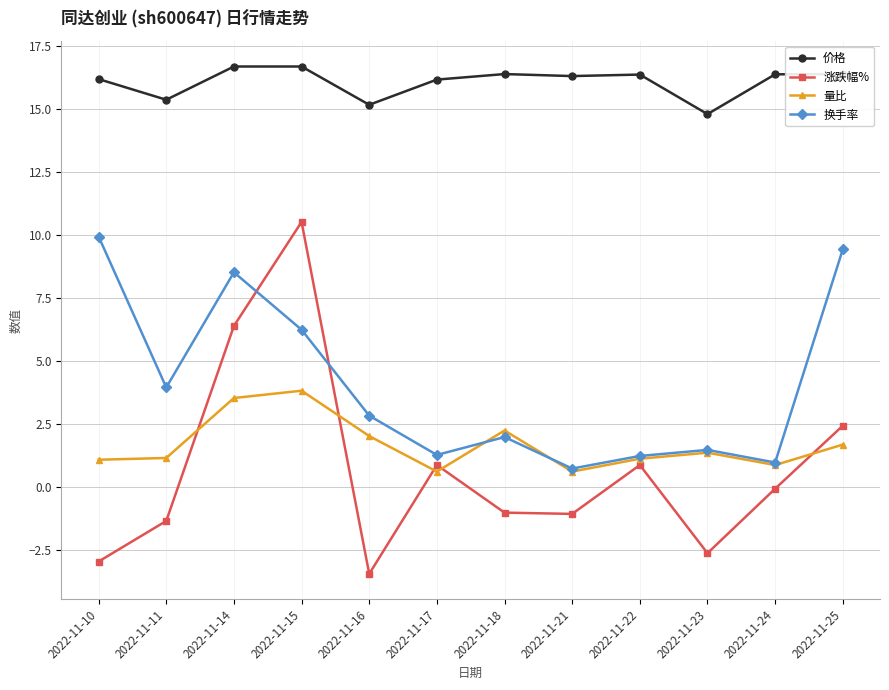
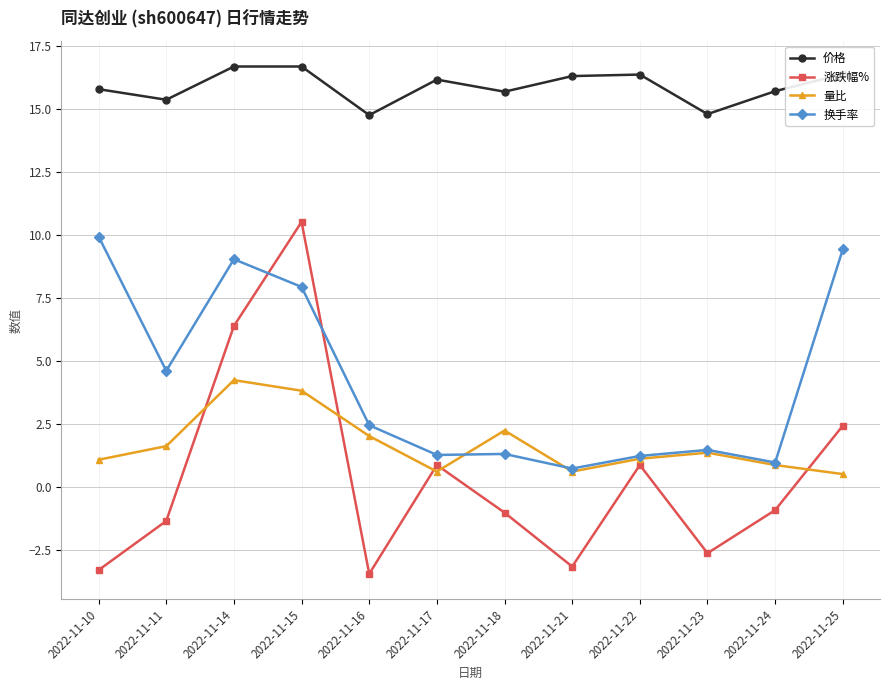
  {
    "价格": {
-     "2022-11-10": 16.2,
+     "2022-11-10": 15.8,
      "2022-11-11": 15.4,
      "2022-11-14": 16.7,
      "2022-11-15": 16.7,
-     "2022-11-16": 15.2,
+     "2022-11-16": 14.8,
      "2022-11-17": 16.2,
-     "2022-11-18": 16.4,
+     "2022-11-18": 15.7,
      "2022-11-21": 16.3,
      "2022-11-22": 16.4,
      "2022-11-23": 14.8,
-     "2022-11-24": 16.4
+     "2022-11-24": 15.7
    },
    "涨跌幅%": {
-     "2022-11-10": -3.0,
+     "2022-11-10": -3.3,
      "2022-11-11": -1.3,
      "2022-11-14": 6.4,
      "2022-11-15": 10.5,
      "2022-11-16": -3.4,
      "2022-11-17": 0.9,
      "2022-11-18": -1.0,
-     "2022-11-21": -1.1,
+     "2022-11-21": -3.2,
      "2022-11-22": 0.9,
      "2022-11-23": -2.6,
-     "2022-11-24": -0.1,
+     "2022-11-24": -0.9,
      "2022-11-25": 2.4
    },
    "量比": {
      "2022-11-10": 1.1,
-     "2022-11-11": 1.2,
-     "2022-11-14": 3.5,
+     "2022-11-11": 1.6,
+     "2022-11-14": 4.3,
      "2022-11-15": 3.8,
      "2022-11-16": 2.0,
      "2022-11-17": 0.6,
      "2022-11-18": 2.3,
      "2022-11-21": 0.6,
      "2022-11-22": 1.1,
      "2022-11-23": 1.4,
-     "2022-11-25": 1.7
+     "2022-11-25": 0.5
    },
    "换手率": {
      "2022-11-10": 10.0,
-     "2022-11-11": 4.0,
-     "2022-11-14": 8.5,
-     "2022-11-15": 6.3,
-     "2022-11-16": 2.8,
+     "2022-11-11": 4.6,
+     "2022-11-14": 9.1,
+     "2022-11-15": 8.0,
+     "2022-11-16": 2.5,
      "2022-11-17": 1.3,
-     "2022-11-18": 2.0,
+     "2022-11-18": 1.3,
      "2022-11-21": 0.7,
      "2022-11-22": 1.2,
      "2022-11-23": 1.5,
      "2022-11-25": 9.4
    }
  }
